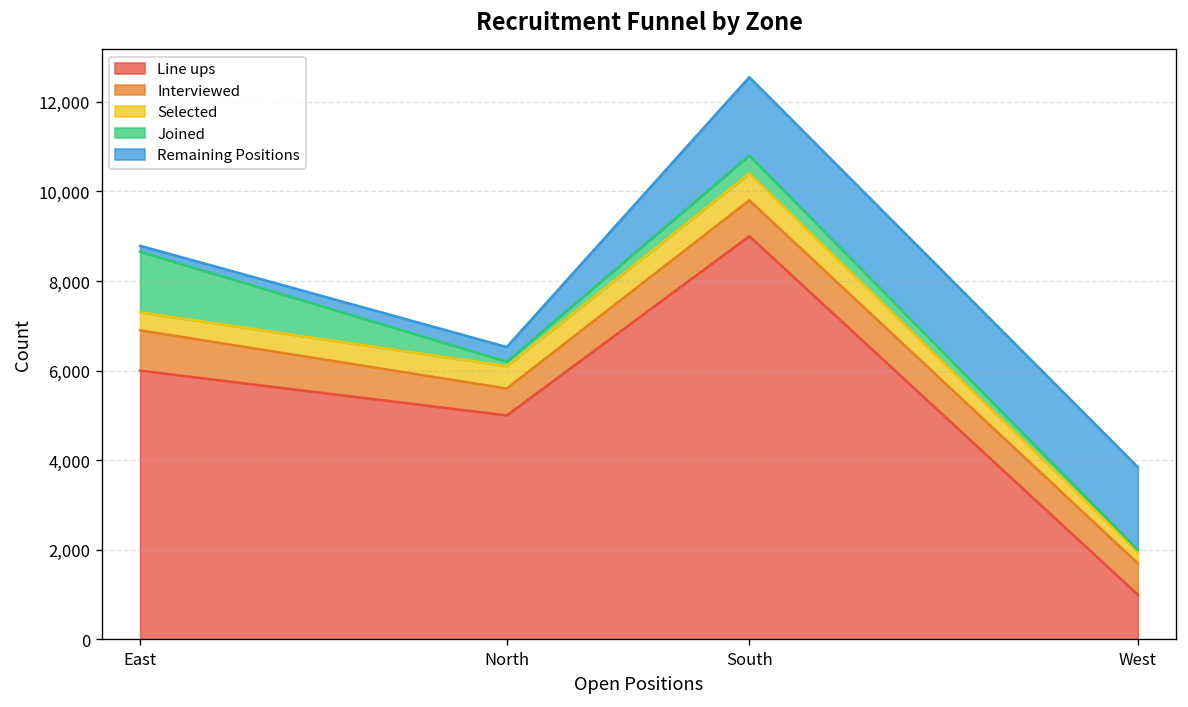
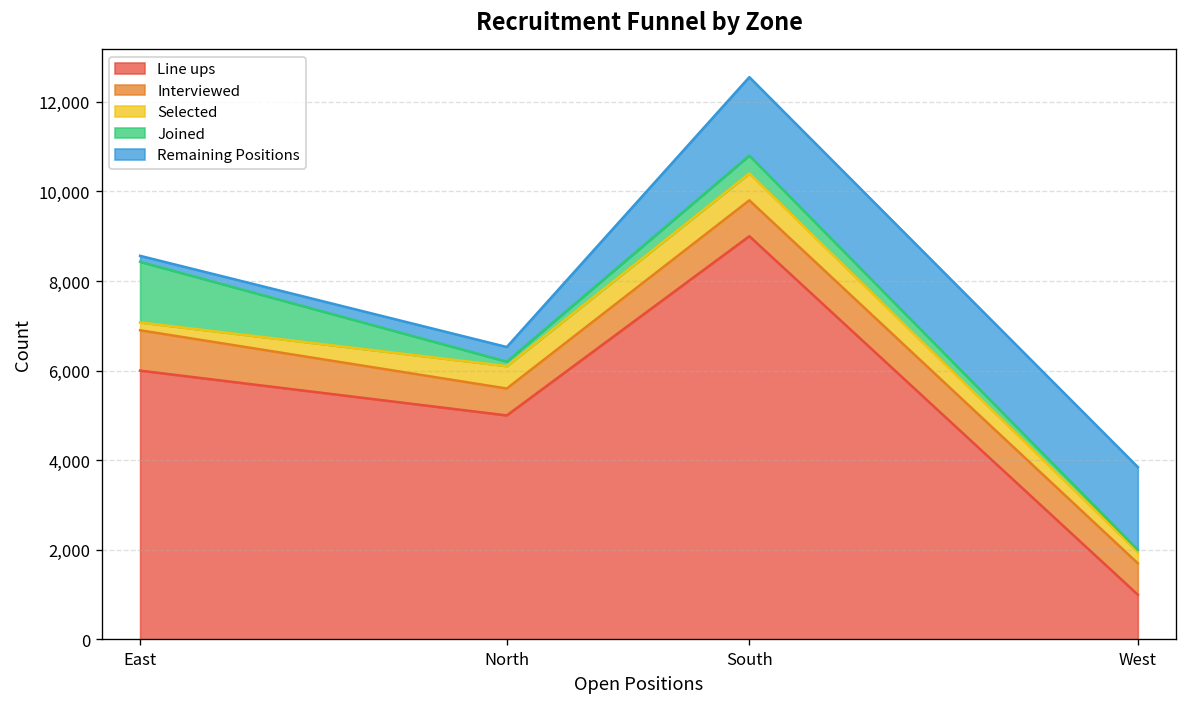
  {
    "Selected": {
-     "East": "400",
+     "East": "200",
      "North": "500",
      "South": "600"
    },
    "Joined": {
      "East": "1,400",
      "North": "100",
      "South": "400"
    },
    "Remaining Positions": {
      "East": "100",
      "North": "300",
      "South": "1,800",
      "West": "1,800"
    }
  }
